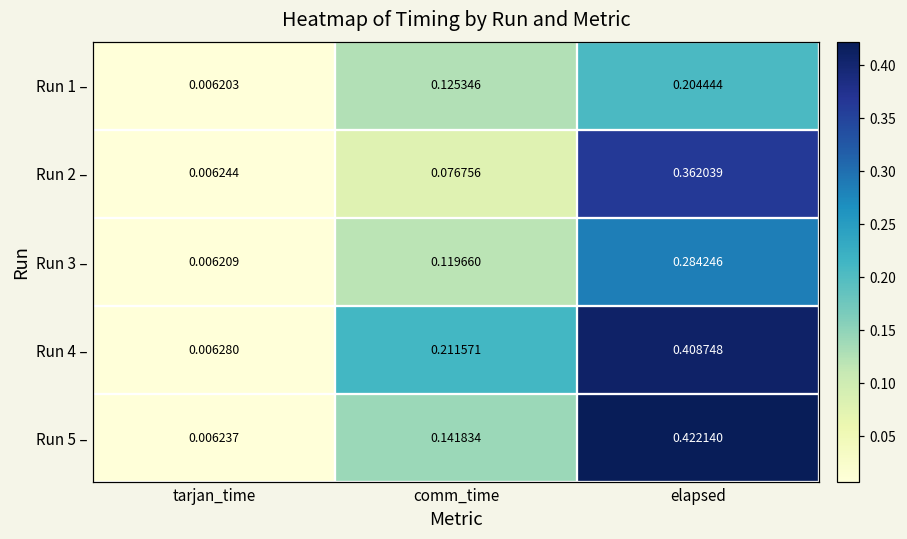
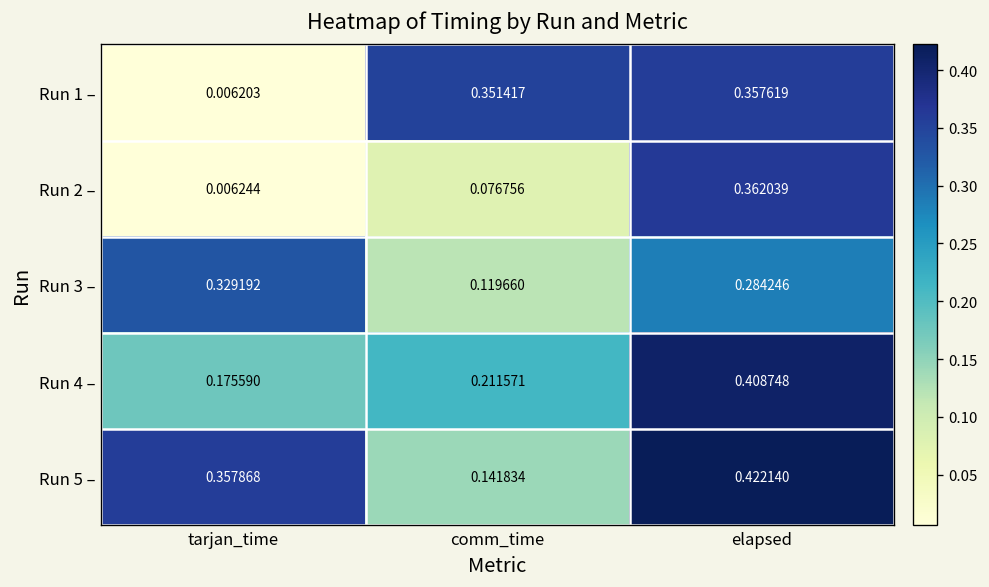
  {
    "Run 1 –": {
      "tarjan_time": 0.006203,
-     "comm_time": 0.125346,
-     "elapsed": 0.204444
+     "comm_time": 0.351417,
+     "elapsed": 0.357619
    },
    "Run 2 –": {
      "tarjan_time": 0.006244,
      "comm_time": 0.076756,
      "elapsed": 0.362039
    },
    "Run 3 –": {
-     "tarjan_time": 0.006209,
+     "tarjan_time": 0.329192,
      "comm_time": 0.119660,
      "elapsed": 0.284246
    },
    "Run 4 –": {
-     "tarjan_time": 0.006280,
+     "tarjan_time": 0.175590,
      "comm_time": 0.211571,
      "elapsed": 0.408748
    },
    "Run 5 –": {
-     "tarjan_time": 0.006237,
+     "tarjan_time": 0.357868,
      "comm_time": 0.141834,
      "elapsed": 0.422140
    }
  }
